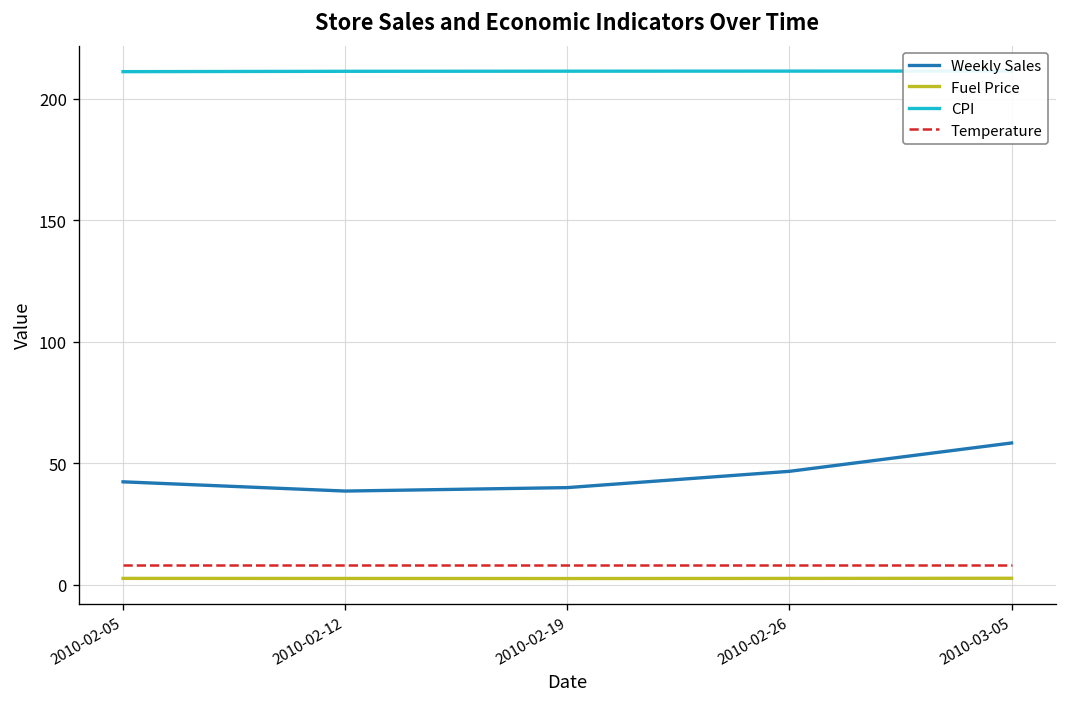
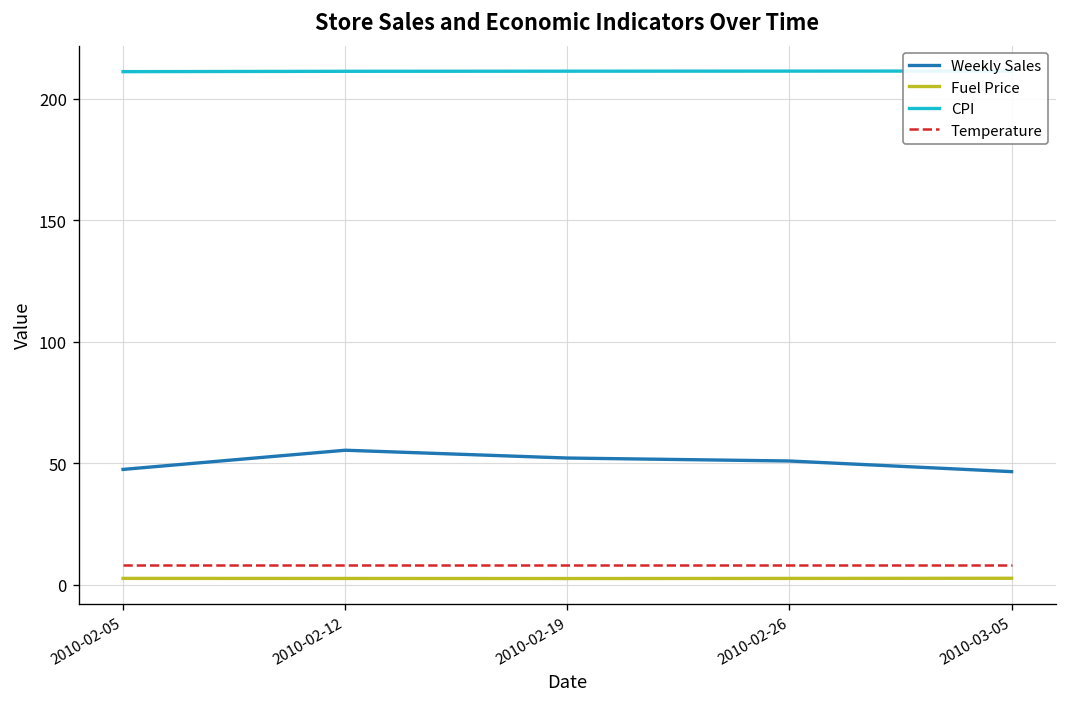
  {
    "Weekly Sales": {
-     "2010-02-05": 42,
-     "2010-02-12": 39,
-     "2010-02-19": 40,
-     "2010-02-26": 47,
-     "2010-03-05": 58
+     "2010-02-05": 47,
+     "2010-02-12": 55,
+     "2010-02-19": 52,
+     "2010-02-26": 51,
+     "2010-03-05": 47
    },
    "Fuel Price": {
      "2010-02-05": 3,
      "2010-02-12": 3,
      "2010-02-19": 3,
      "2010-02-26": 3,
      "2010-03-05": 3
    },
    "CPI": {
      "2010-02-05": 211,
      "2010-02-12": 211,
      "2010-02-19": 211,
      "2010-02-26": 211
    },
    "Temperature": {
      "2010-02-05": 8,
      "2010-02-12": 8,
      "2010-02-19": 8,
      "2010-02-26": 8,
      "2010-03-05": 8
    }
  }
